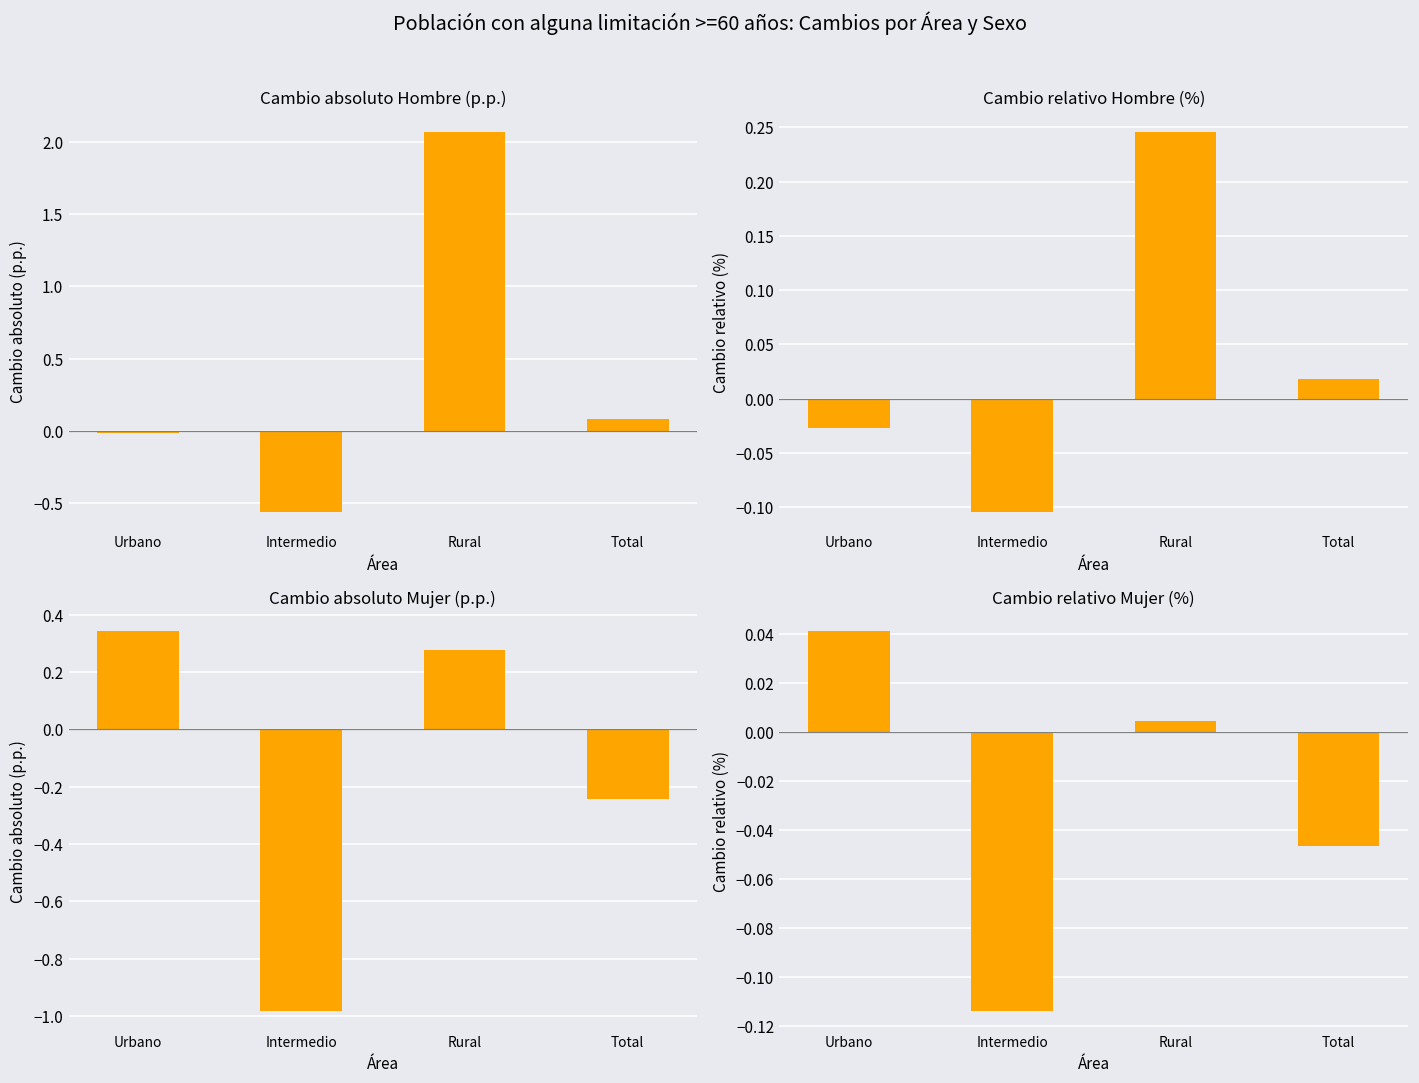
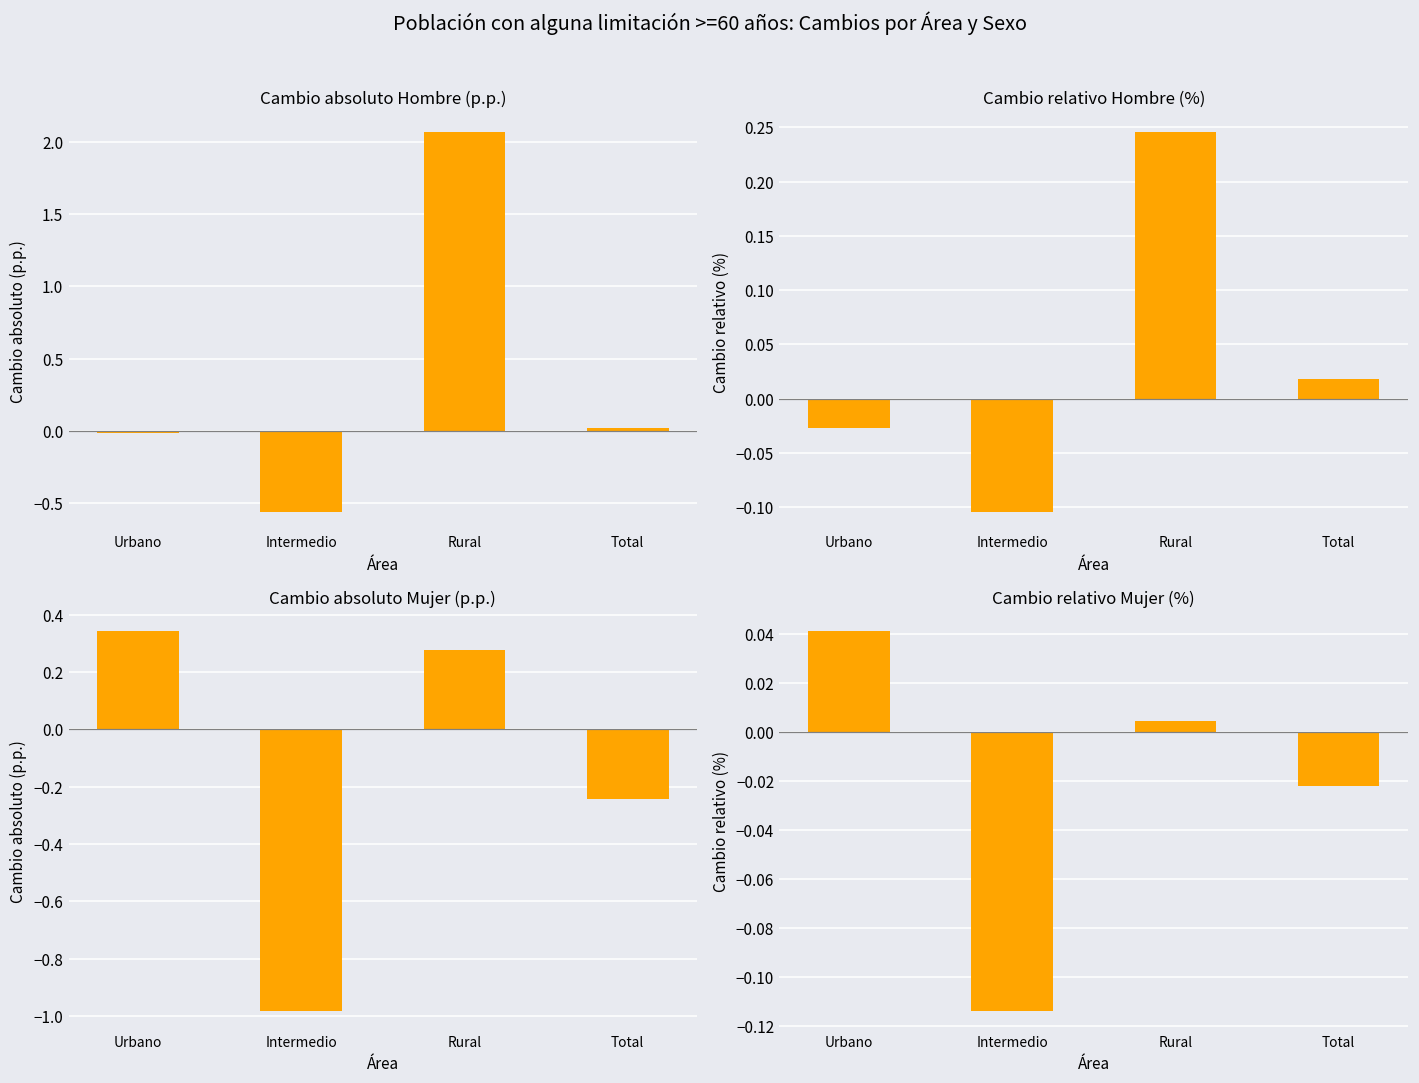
  {
    "Cambio absoluto Hombre (p.p.)": {
      "Intermedio": -0.56,
      "Rural": 2.07,
-     "Total": 0.08
+     "Total": 0.02
    },
    "Cambio relativo Hombre (%)": {
      "Urbano": -0.03,
      "Intermedio": -0.10,
      "Rural": 0.25,
      "Total": 0.02
    },
    "Cambio absoluto Mujer (p.p.)": {
      "Urbano": 0.34,
      "Intermedio": -0.98,
      "Rural": 0.28,
      "Total": -0.24
    },
    "Cambio relativo Mujer (%)": {
      "Urbano": 0.041,
      "Intermedio": -0.114,
      "Rural": 0.005,
-     "Total": -0.047
+     "Total": -0.022
    }
  }
